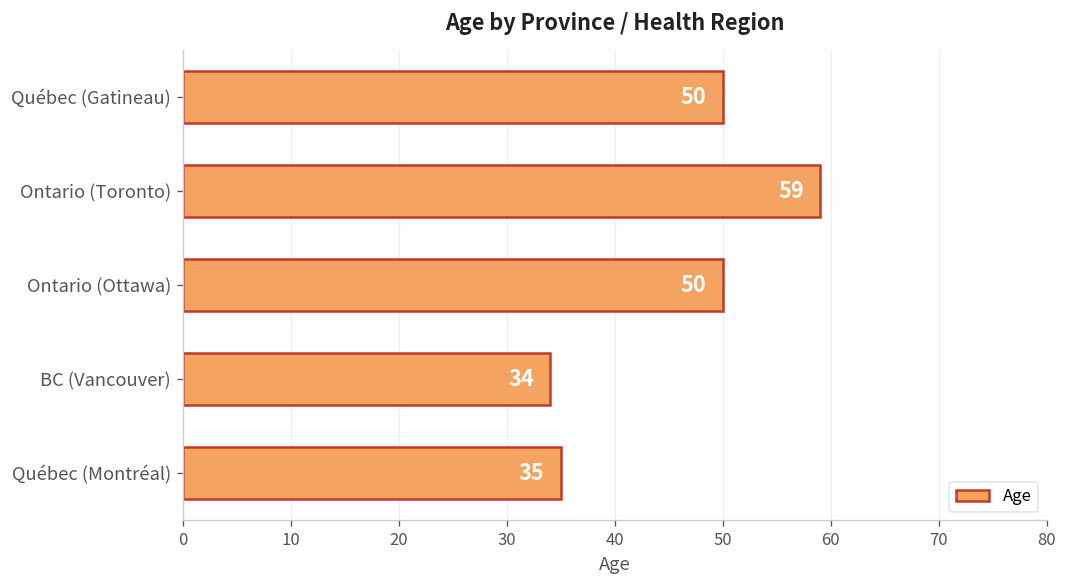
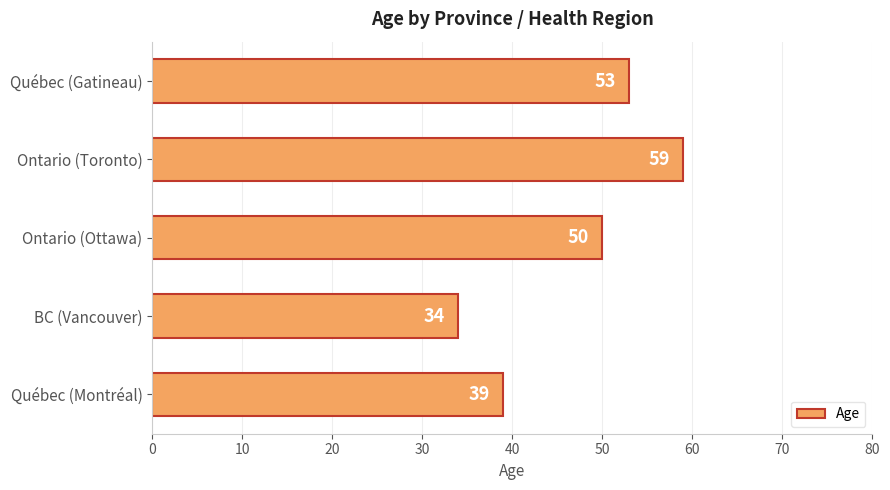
  {
-   "Québec (Gatineau)": 50,
+   "Québec (Gatineau)": 53,
    "Ontario (Toronto)": 59,
    "Ontario (Ottawa)": 50,
    "BC (Vancouver)": 34,
-   "Québec (Montréal)": 35
+   "Québec (Montréal)": 39
  }
